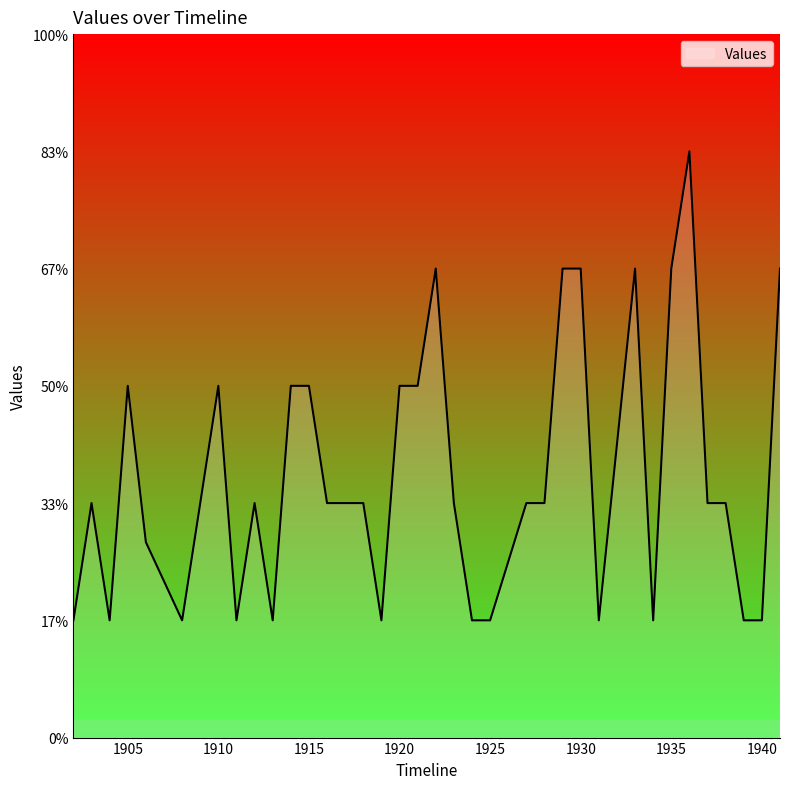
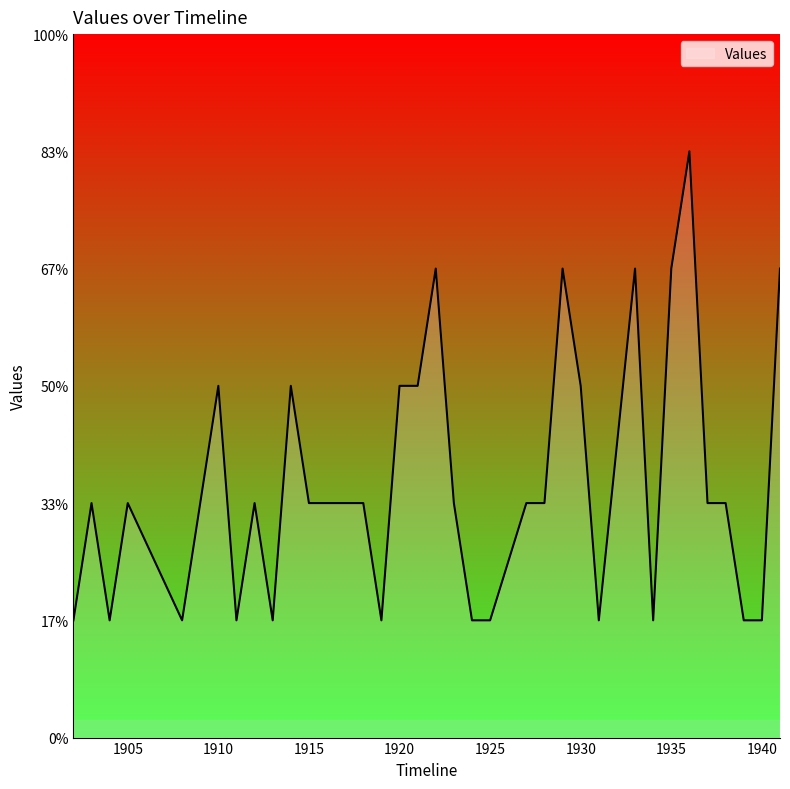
  {
-   "1905": "50%",
+   "1905": "33%",
    "1910": "50%",
-   "1915": "50%",
+   "1915": "33%",
    "1920": "50%",
    "1925": "17%",
-   "1930": "67%",
+   "1930": "50%",
    "1935": "67%",
    "1940": "17%"
  }
